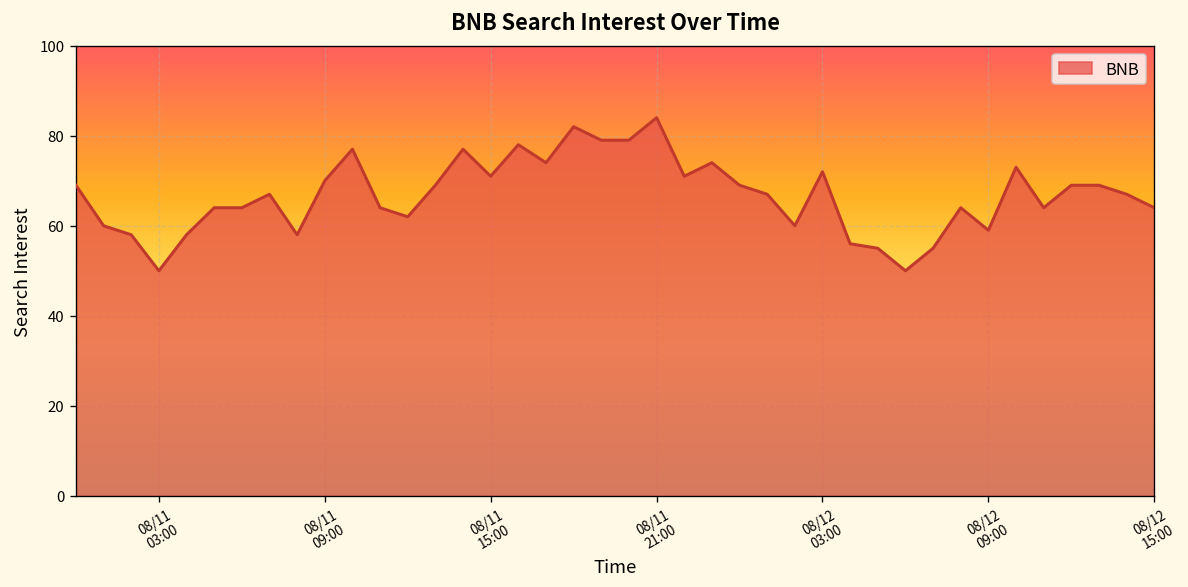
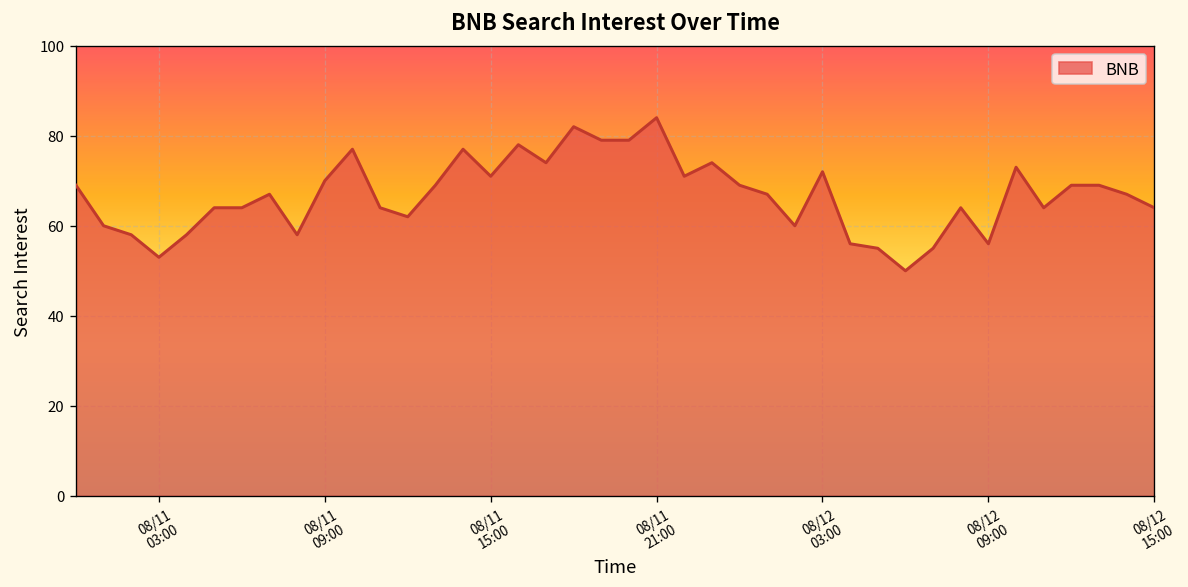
  {
-   "08/11 03:00": 50,
+   "08/11 03:00": 53,
    "08/11 09:00": 70,
    "08/11 15:00": 71,
    "08/11 21:00": 84,
    "08/12 03:00": 72,
-   "08/12 09:00": 59,
+   "08/12 09:00": 56,
    "08/12 15:00": 64
  }
